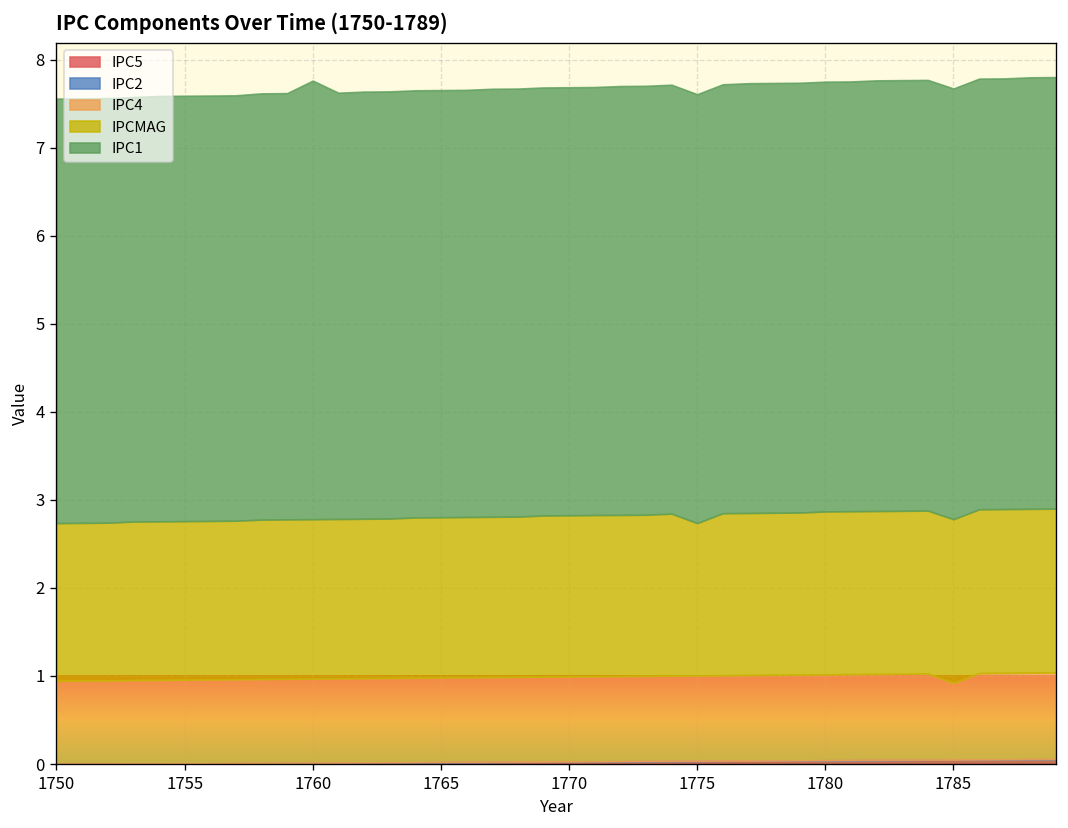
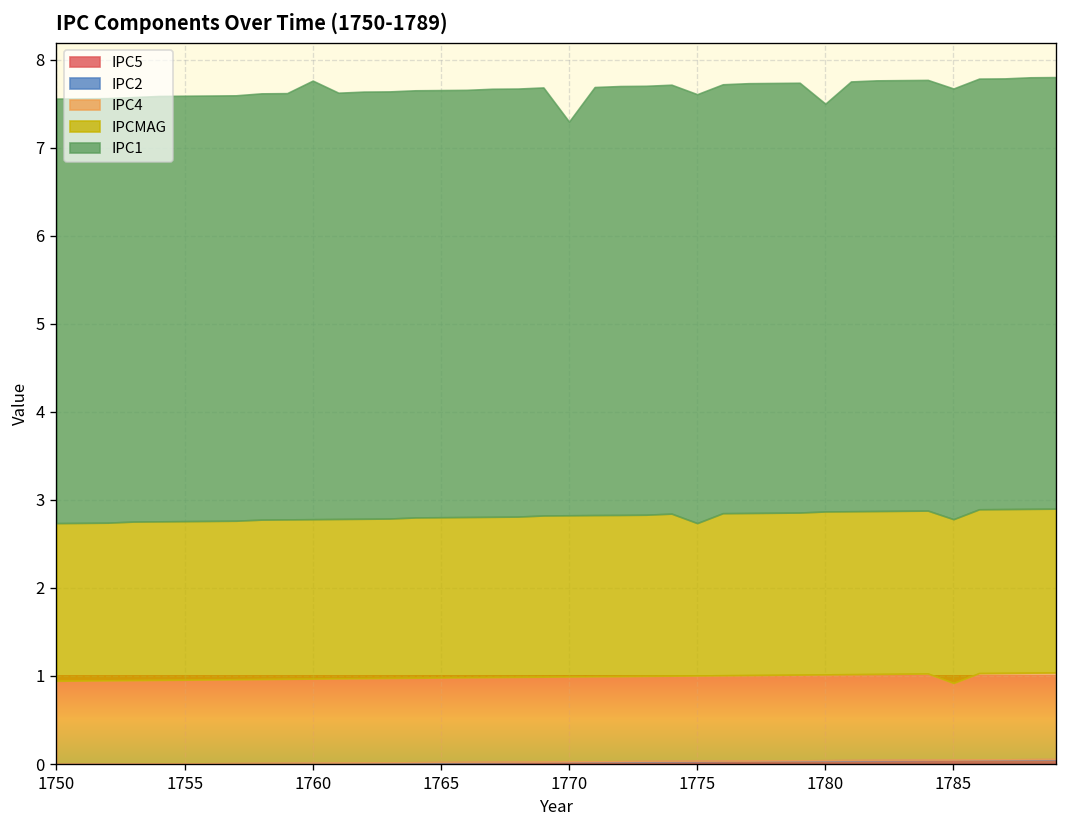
  {
    "IPC2": {
      "1775": 0.0,
      "1780": 0.0,
      "1785": 0.1
    },
    "IPC4": {
      "1750": 0.9,
      "1755": 1.0,
      "1760": 1.0,
      "1765": 1.0,
      "1770": 1.0,
      "1775": 1.0,
      "1780": 1.0,
      "1785": 0.9
    },
    "IPCMAG": {
      "1750": 1.8,
      "1755": 1.8,
      "1760": 1.8,
      "1765": 1.8,
      "1770": 1.8,
      "1775": 1.7,
      "1780": 1.8,
      "1785": 1.9
    },
    "IPC1": {
      "1750": 4.8,
      "1755": 4.8,
      "1760": 5.0,
      "1765": 4.9,
-     "1770": 4.9,
+     "1770": 4.5,
      "1775": 4.9,
-     "1780": 4.9,
+     "1780": 4.6,
      "1785": 4.9
    }
  }
